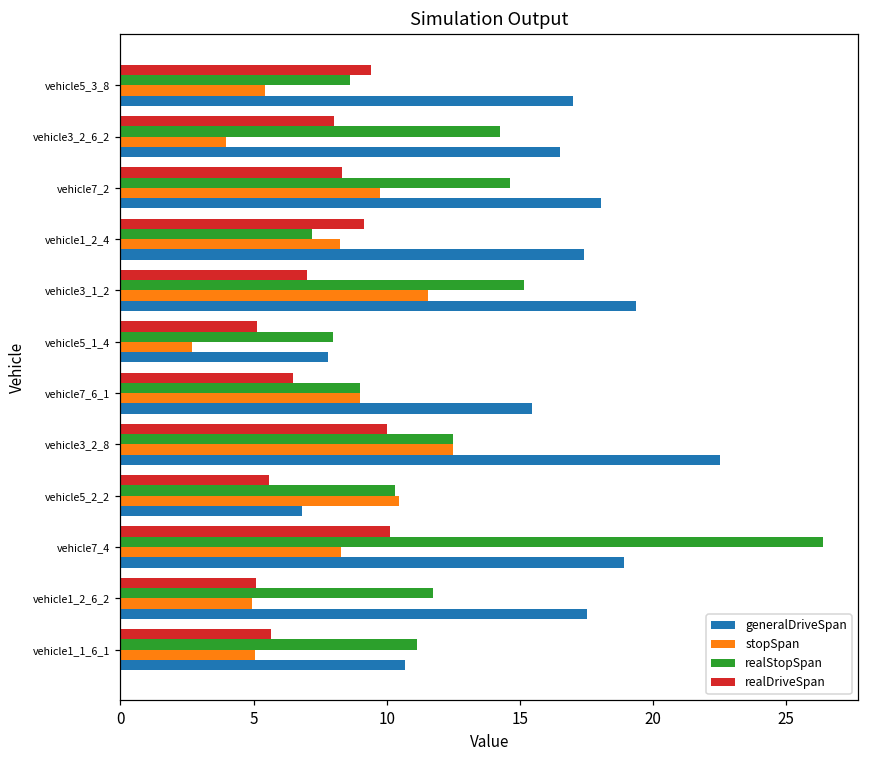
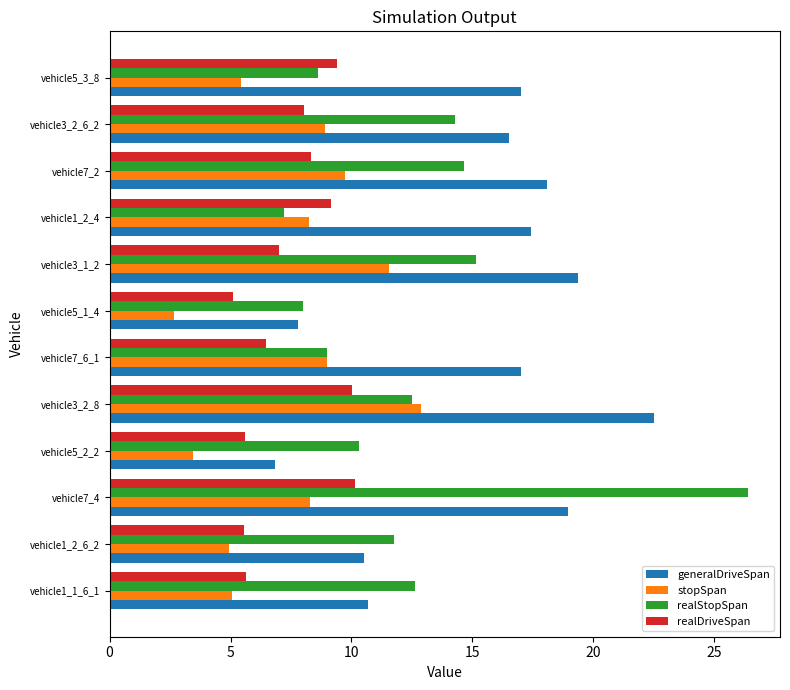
  {
    "generalDriveSpan": {
      "vehicle5_3_8": 17.0,
      "vehicle3_2_6_2": 16.5,
      "vehicle7_2": 18.1,
      "vehicle1_2_4": 17.4,
      "vehicle3_1_2": 19.4,
      "vehicle5_1_4": 7.8,
-     "vehicle7_6_1": 15.5,
+     "vehicle7_6_1": 17.0,
      "vehicle3_2_8": 22.5,
      "vehicle5_2_2": 6.8,
      "vehicle7_4": 18.9,
-     "vehicle1_2_6_2": 17.5,
+     "vehicle1_2_6_2": 10.5,
      "vehicle1_1_6_1": 10.7
    },
    "stopSpan": {
      "vehicle5_3_8": 5.4,
-     "vehicle3_2_6_2": 4.0,
+     "vehicle3_2_6_2": 8.9,
      "vehicle7_2": 9.8,
      "vehicle1_2_4": 8.3,
      "vehicle3_1_2": 11.5,
      "vehicle5_1_4": 2.7,
      "vehicle7_6_1": 9.0,
-     "vehicle3_2_8": 12.5,
-     "vehicle5_2_2": 10.5,
+     "vehicle3_2_8": 12.9,
+     "vehicle5_2_2": 3.4,
      "vehicle7_4": 8.3,
      "vehicle1_2_6_2": 4.9,
      "vehicle1_1_6_1": 5.1
    },
    "realStopSpan": {
      "vehicle5_3_8": 8.6,
      "vehicle3_2_6_2": 14.3,
      "vehicle7_2": 14.6,
      "vehicle1_2_4": 7.2,
      "vehicle3_1_2": 15.2,
      "vehicle5_1_4": 8.0,
      "vehicle7_6_1": 9.0,
      "vehicle3_2_8": 12.5,
      "vehicle5_2_2": 10.3,
      "vehicle7_4": 26.4,
      "vehicle1_2_6_2": 11.7,
-     "vehicle1_1_6_1": 11.1
+     "vehicle1_1_6_1": 12.6
    },
    "realDriveSpan": {
      "vehicle5_3_8": 9.4,
      "vehicle3_2_6_2": 8.0,
      "vehicle7_2": 8.3,
      "vehicle1_2_4": 9.2,
      "vehicle3_1_2": 7.0,
      "vehicle5_1_4": 5.1,
      "vehicle7_6_1": 6.5,
      "vehicle3_2_8": 10.0,
      "vehicle5_2_2": 5.6,
      "vehicle7_4": 10.1,
-     "vehicle1_2_6_2": 5.1,
+     "vehicle1_2_6_2": 5.6,
      "vehicle1_1_6_1": 5.6
    }
  }
